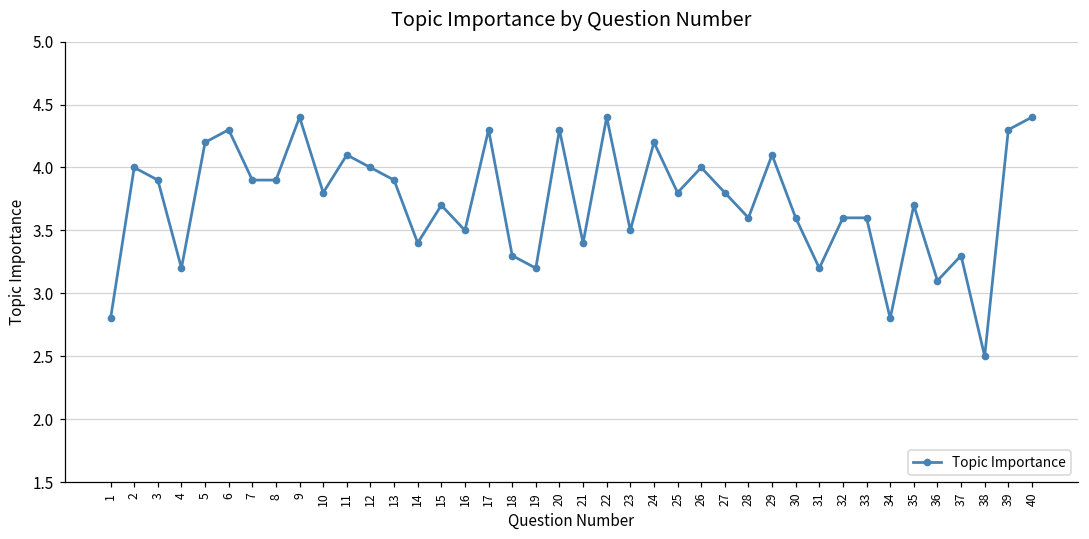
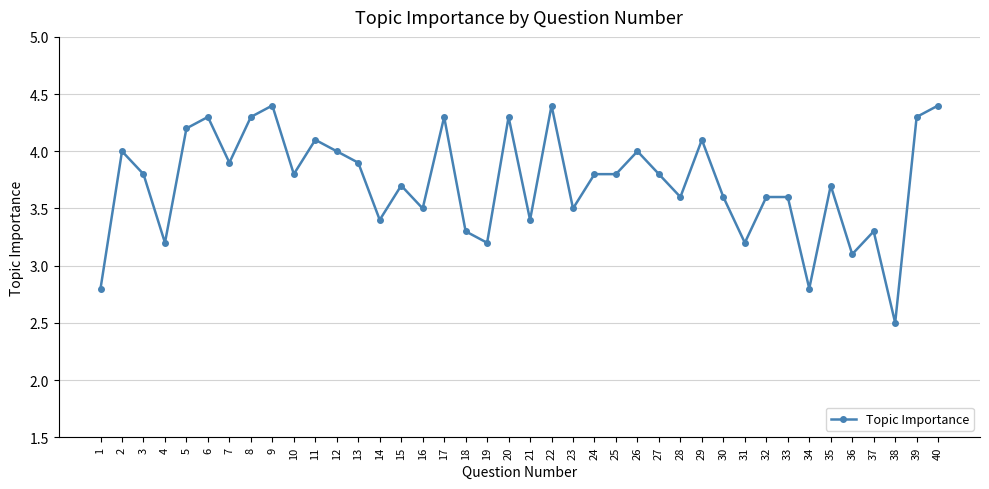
  {
    "1": 2.8,
    "2": 4.0,
-   "3": 3.9,
+   "3": 3.8,
    "4": 3.2,
    "5": 4.2,
    "6": 4.3,
    "7": 3.9,
-   "8": 3.9,
+   "8": 4.3,
    "9": 4.4,
    "10": 3.8,
    "11": 4.1,
    "12": 4.0,
    "13": 3.9,
    "14": 3.4,
    "15": 3.7,
    "16": 3.5,
    "17": 4.3,
    "18": 3.3,
    "19": 3.2,
    "20": 4.3,
    "21": 3.4,
    "22": 4.4,
    "23": 3.5,
-   "24": 4.2,
+   "24": 3.8,
    "25": 3.8,
    "26": 4.0,
    "27": 3.8,
    "28": 3.6,
    "29": 4.1,
    "30": 3.6,
    "31": 3.2,
    "32": 3.6,
    "33": 3.6,
    "34": 2.8,
    "35": 3.7,
    "36": 3.1,
    "37": 3.3,
    "38": 2.5,
    "39": 4.3,
    "40": 4.4
  }
